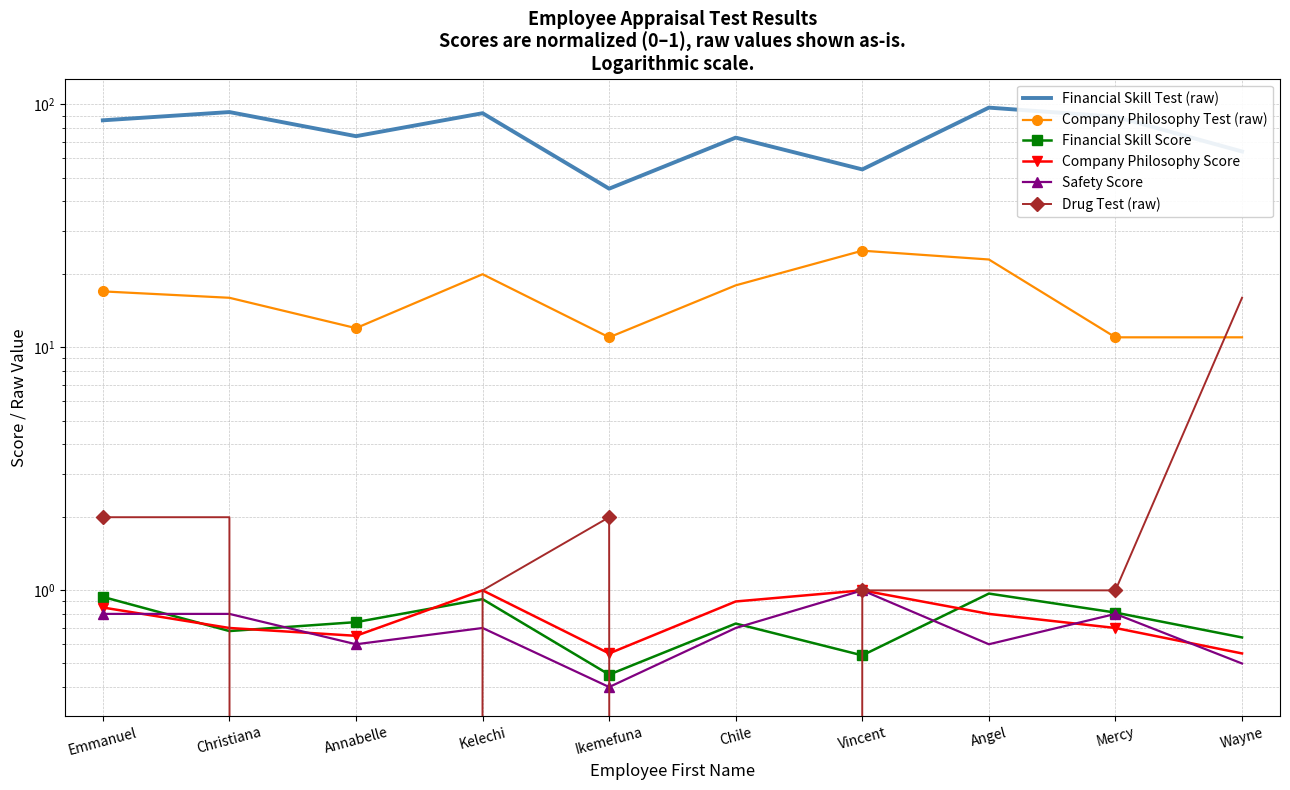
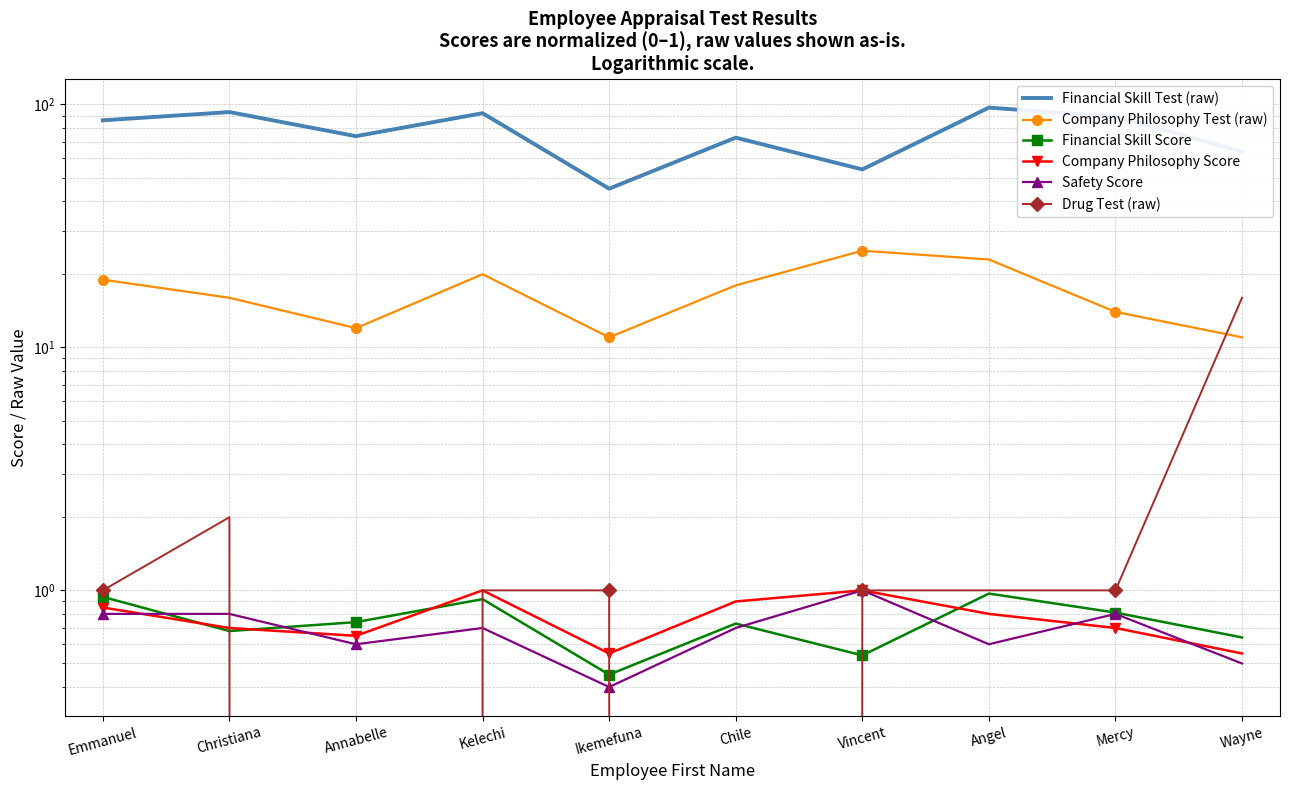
  {
    "Financial Skill Test (raw)": {
      "Emmanuel": 86,
      "Christiana": 93,
      "Annabelle": 74,
      "Kelechi": 92,
      "Ikemefuna": 45,
      "Chile": 73,
      "Vincent": 54,
      "Angel": 97
    },
    "Company Philosophy Test (raw)": {
-     "Emmanuel": 17,
+     "Emmanuel": 19,
      "Christiana": 16,
      "Annabelle": 12,
      "Kelechi": 20,
      "Ikemefuna": 11,
      "Chile": 18,
      "Vincent": 25,
      "Angel": 23,
-     "Mercy": 11,
+     "Mercy": 14,
      "Wayne": 11
    },
    "Financial Skill Score": {
      "Emmanuel": 0.94,
      "Christiana": 0.68,
      "Annabelle": 0.74,
      "Kelechi": 0.92,
      "Ikemefuna": 0.45,
      "Chile": 0.73,
      "Vincent": 0.54,
      "Angel": 0.97,
      "Wayne": 0.64
    },
    "Company Philosophy Score": {
      "Emmanuel": 0.85,
      "Christiana": 0.70,
      "Annabelle": 0.65,
      "Ikemefuna": 0.55,
      "Chile": 0.90,
      "Angel": 0.80,
      "Mercy": 0.70,
      "Wayne": 0.55
    },
    "Safety Score": {
      "Emmanuel": 0.80,
      "Christiana": 0.80,
      "Annabelle": 0.60,
      "Kelechi": 0.70,
      "Ikemefuna": 0.40,
      "Chile": 0.70,
      "Angel": 0.60,
      "Wayne": 0.50
    },
    "Drug Test (raw)": {
-     "Emmanuel": 2,
+     "Emmanuel": 1,
      "Christiana": 2,
-     "Ikemefuna": 2,
+     "Ikemefuna": 1,
      "Angel": 1,
      "Mercy": 1,
      "Wayne": 16
    }
  }
